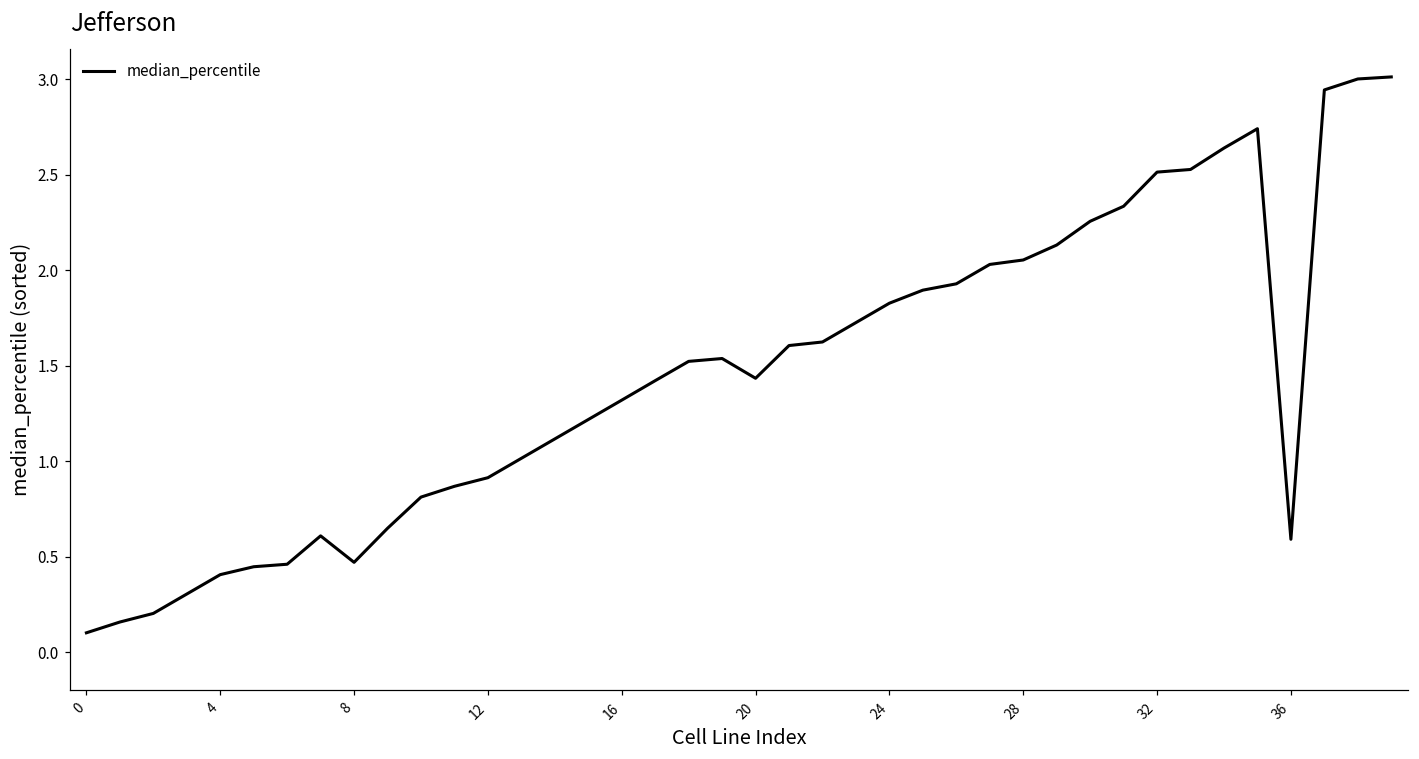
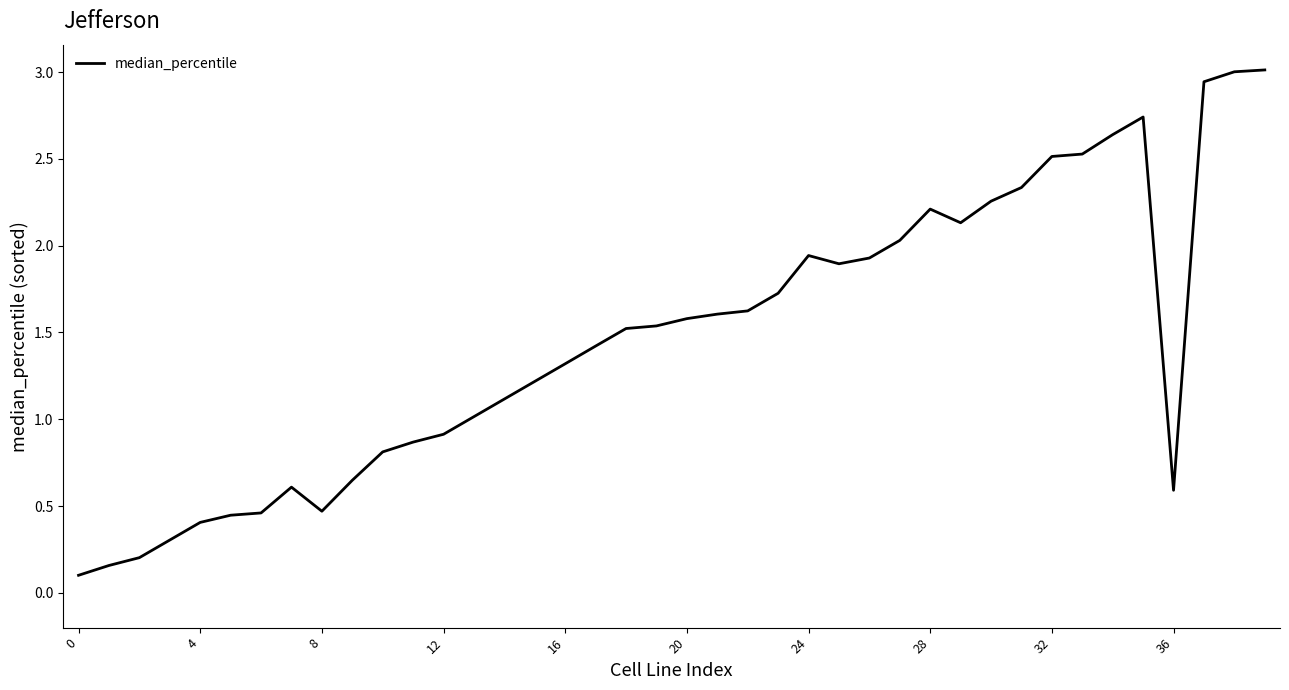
  {
    "0": 0.10,
    "4": 0.41,
    "8": 0.47,
    "12": 0.91,
    "16": 1.32,
-   "20": 1.43,
-   "24": 1.83,
-   "28": 2.05,
+   "20": 1.58,
+   "24": 1.94,
+   "28": 2.21,
    "32": 2.51,
    "36": 0.59
  }
